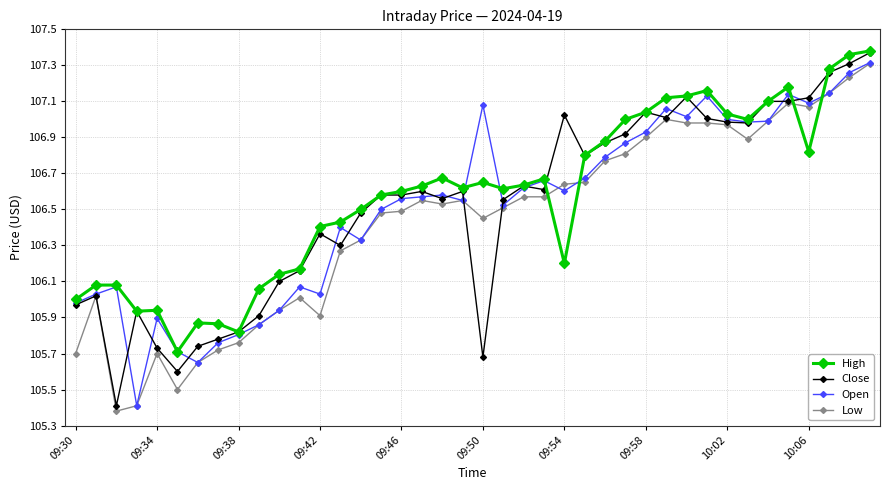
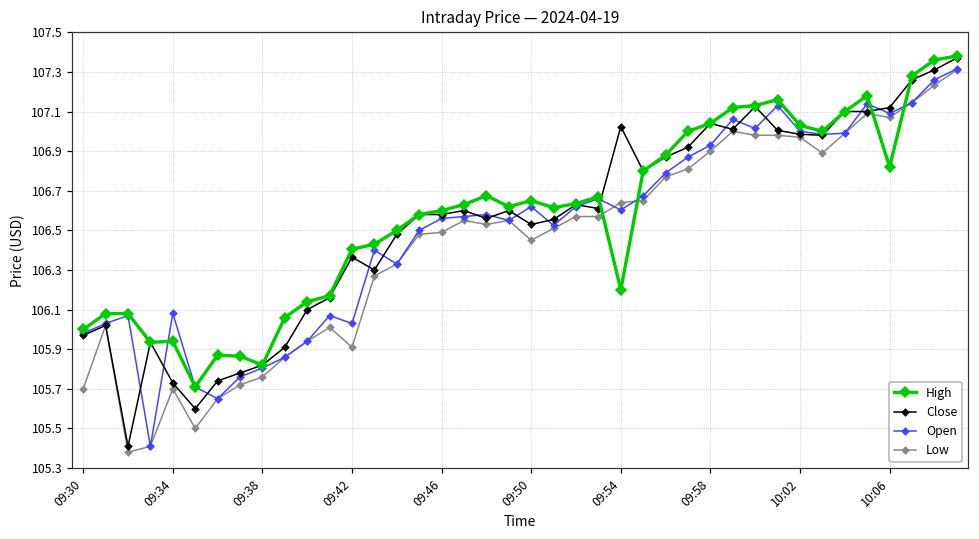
  {
    "High": {
      "09:30": 106.00,
      "09:34": 105.94,
      "09:42": 106.41,
      "09:46": 106.60,
      "09:50": 106.65,
      "09:54": 106.20,
      "10:02": 107.03,
      "10:06": 106.82
    },
    "Close": {
      "09:34": 105.73,
      "09:42": 106.37,
      "09:46": 106.58,
-     "09:50": 105.68,
+     "09:50": 106.53,
      "09:54": 107.02,
      "10:02": 106.99,
      "10:06": 107.12
    },
    "Open": {
-     "09:34": 105.90,
+     "09:34": 106.08,
      "09:38": 105.81,
      "09:42": 106.03,
      "09:46": 106.56,
-     "09:50": 107.08,
+     "09:50": 106.62,
      "09:54": 106.60,
      "09:58": 106.93,
      "10:02": 107.00,
      "10:06": 107.09
    },
    "Low": {
      "09:30": 105.70,
      "09:34": 105.70,
      "09:38": 105.76,
      "09:42": 105.91,
      "09:46": 106.49,
      "09:50": 106.45,
      "09:54": 106.64,
      "09:58": 106.90,
      "10:02": 106.97,
      "10:06": 107.07
    }
  }
